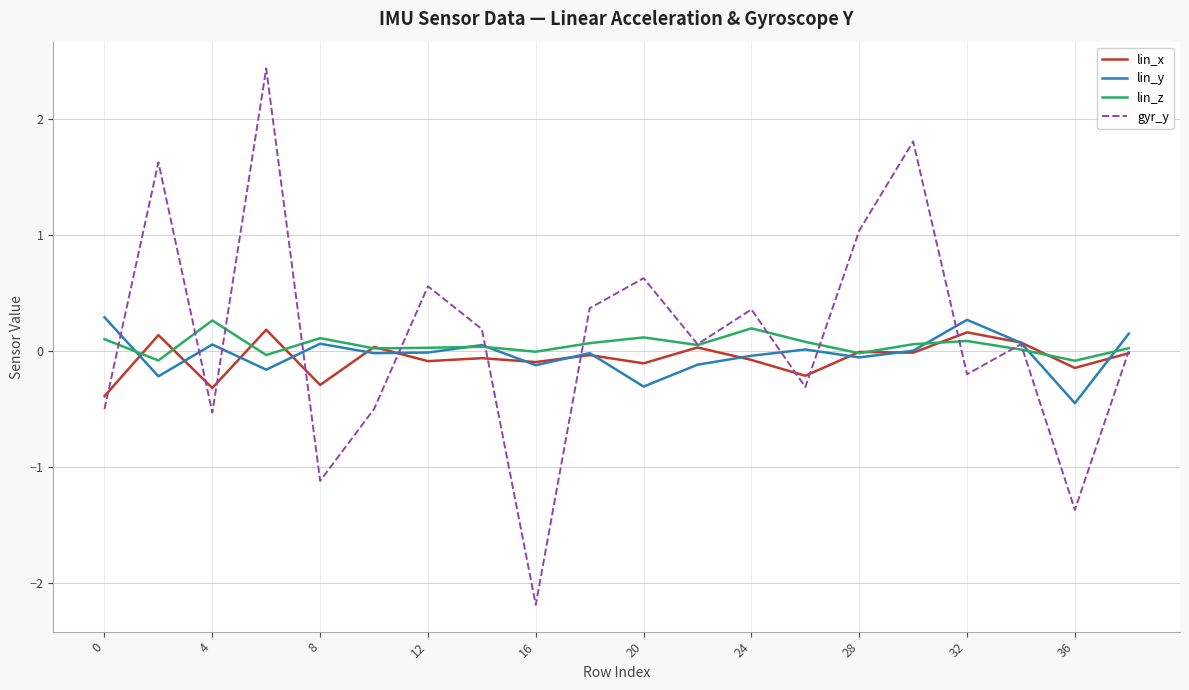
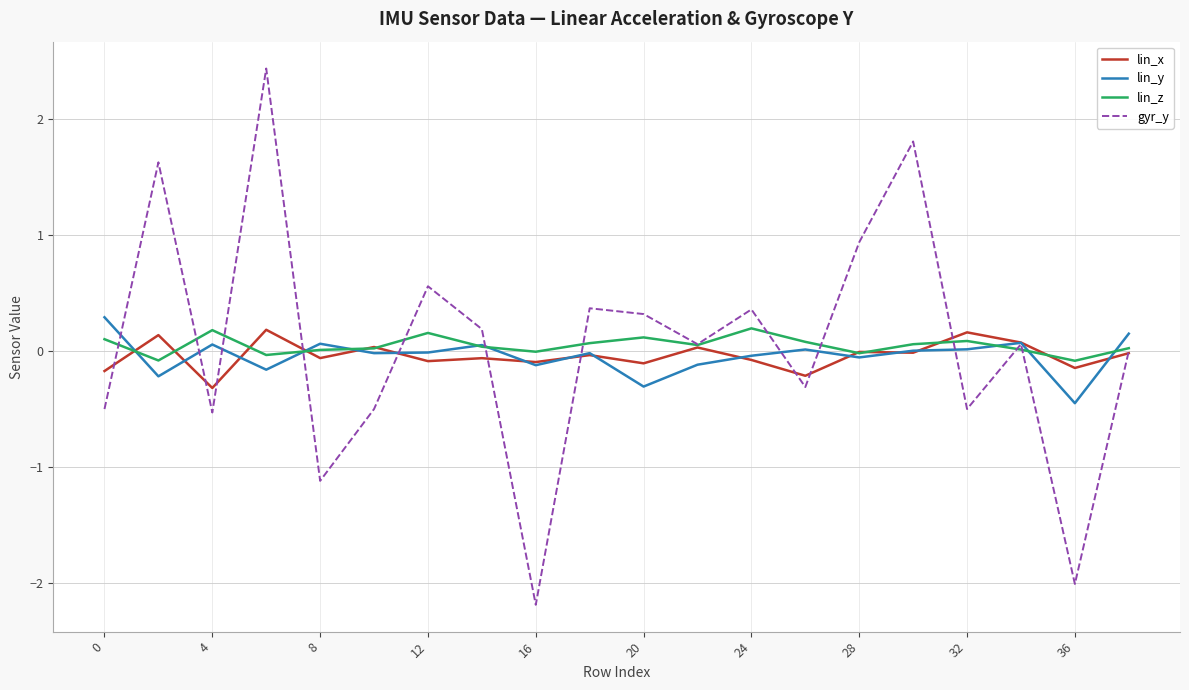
  {
    "lin_x": {
-     "0": -0.39,
+     "0": -0.17,
      "4": -0.32,
-     "8": -0.29,
+     "8": -0.06,
      "12": -0.09,
      "16": -0.09,
      "20": -0.11,
      "24": -0.08,
      "32": 0.16,
      "36": -0.15
    },
    "lin_y": {
      "0": 0.29,
      "4": 0.06,
      "8": 0.06,
      "12": -0.01,
      "16": -0.12,
      "20": -0.31,
      "24": -0.04,
      "28": -0.05,
-     "32": 0.27,
+     "32": 0.02,
      "36": -0.45
    },
    "lin_z": {
      "0": 0.10,
-     "4": 0.26,
-     "8": 0.11,
-     "12": 0.03,
+     "4": 0.18,
+     "8": 0.01,
+     "12": 0.16,
      "16": -0.01,
      "20": 0.12,
      "24": 0.20,
      "32": 0.09,
      "36": -0.08
    },
    "gyr_y": {
      "0": -0.50,
      "4": -0.53,
      "8": -1.12,
      "12": 0.56,
      "16": -2.19,
-     "20": 0.63,
+     "20": 0.32,
      "24": 0.36,
-     "28": 1.04,
-     "32": -0.2,
-     "36": -1.37
+     "28": 0.94,
+     "32": -0.5,
+     "36": -2.01
    }
  }
